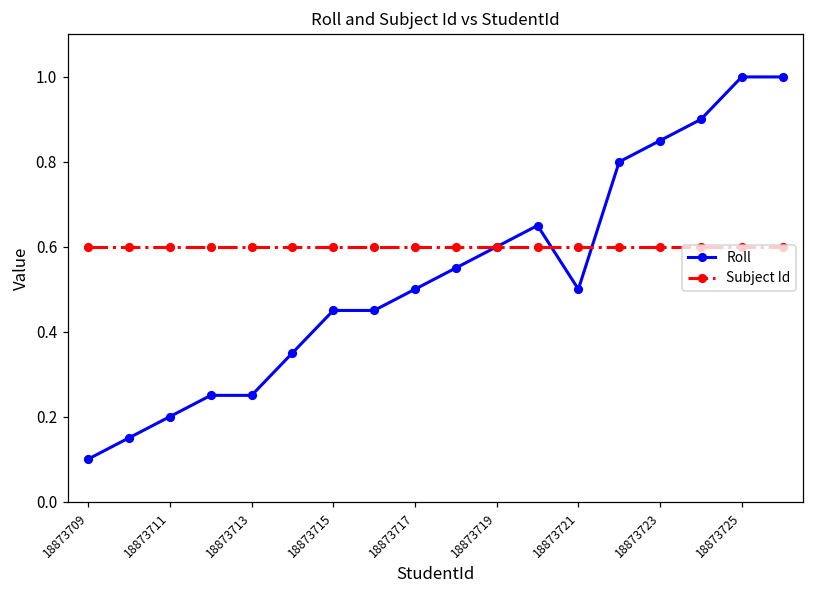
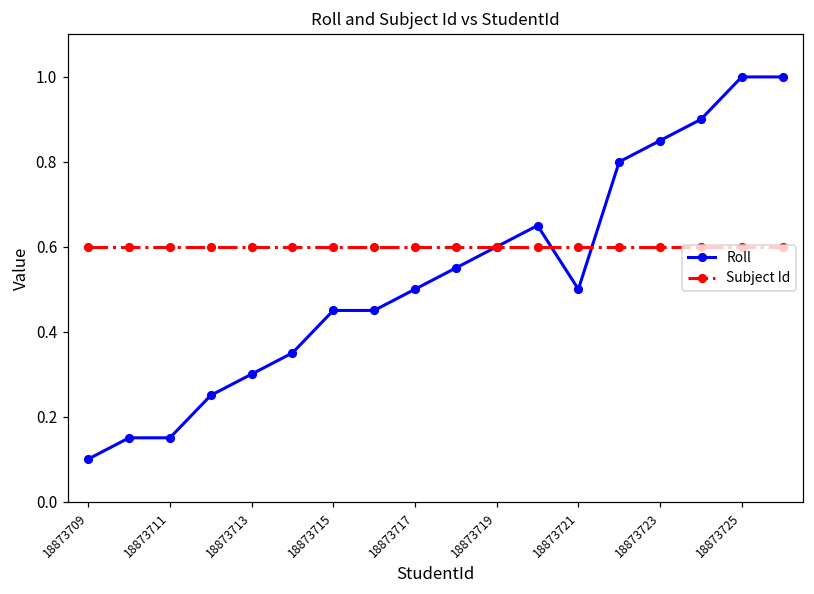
  {
    "Roll": {
      "18873709": 0.10,
-     "18873711": 0.20,
-     "18873713": 0.25,
+     "18873711": 0.15,
+     "18873713": 0.30,
      "18873715": 0.45,
      "18873717": 0.50,
      "18873721": 0.50,
      "18873723": 0.85,
      "18873725": 1.00
    },
    "Subject Id": {
      "18873709": 0.60,
      "18873711": 0.60,
      "18873713": 0.60,
      "18873715": 0.60,
      "18873717": 0.60,
      "18873721": 0.60,
      "18873723": 0.60
    }
  }
